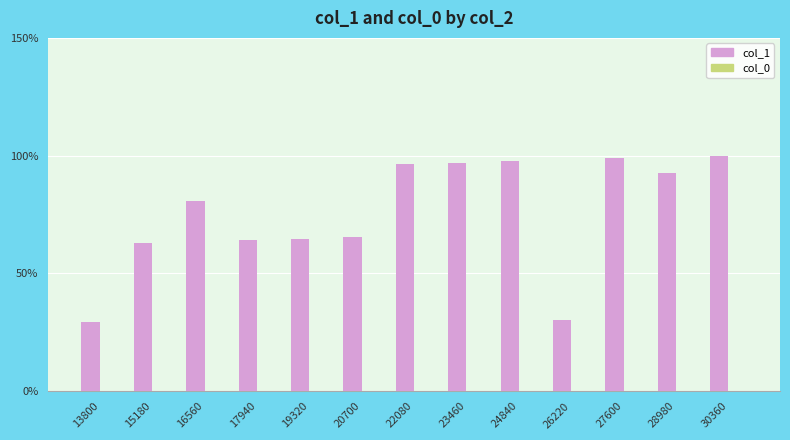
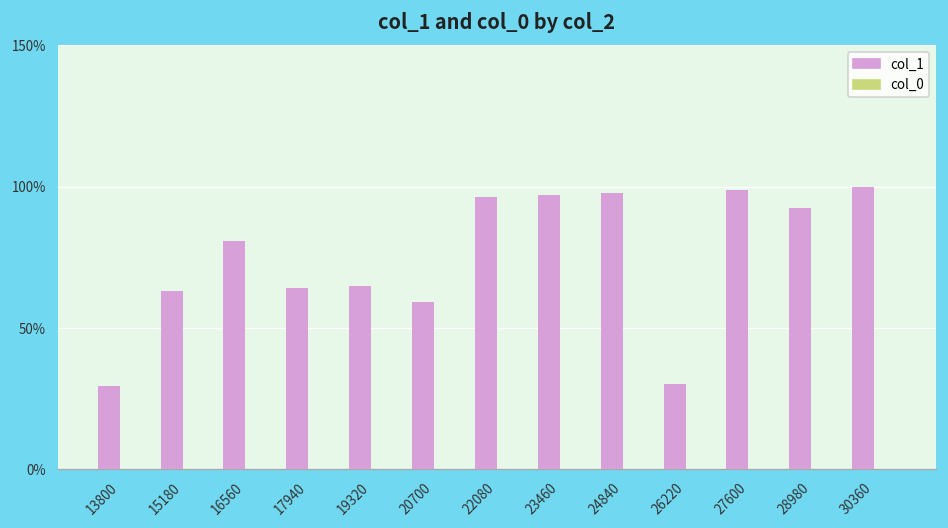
  {
    "col_1": {
      "13800": "30%",
      "15180": "63%",
      "16560": "81%",
      "17940": "64%",
      "19320": "65%",
-     "20700": "65%",
+     "20700": "59%",
      "22080": "96%",
      "23460": "97%",
      "24840": "98%",
      "26220": "30%",
      "27600": "99%",
      "28980": "92%",
      "30360": "100%"
    }
  }
